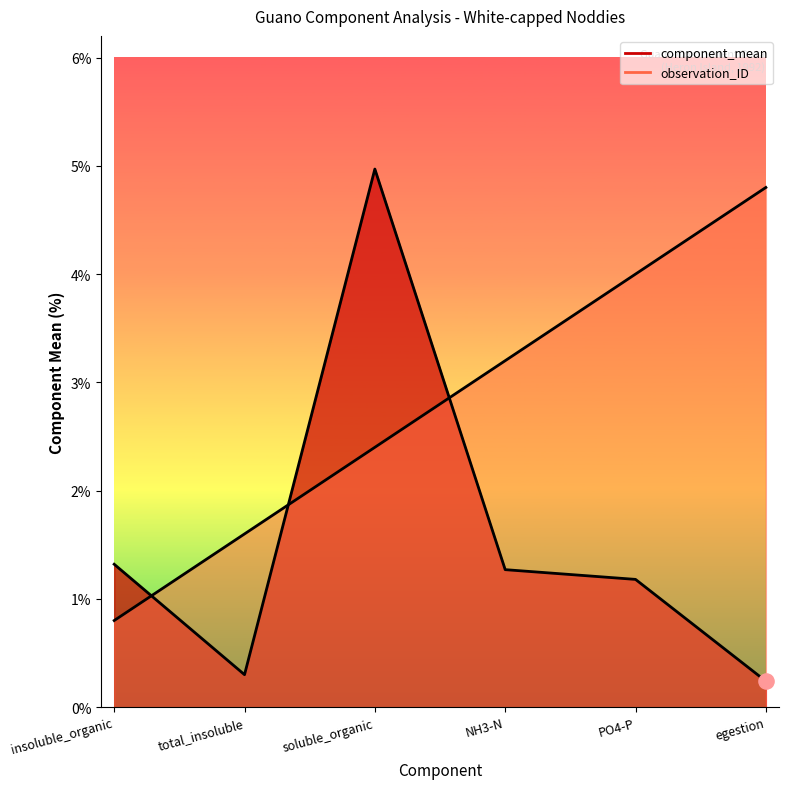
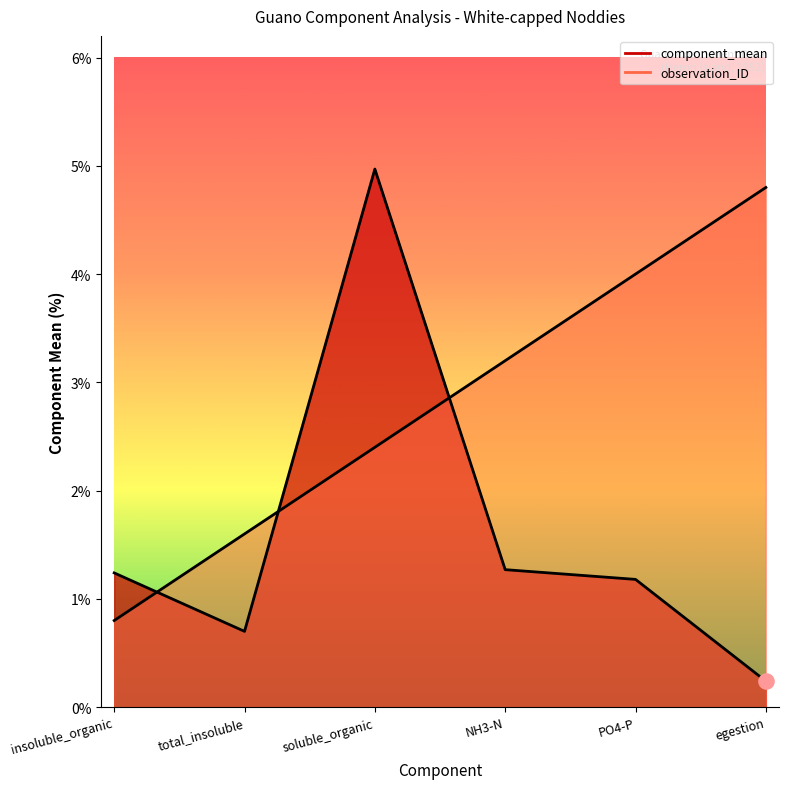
  {
    "component_mean": {
-     "insoluble_organic": "1.32%",
-     "total_insoluble": "0.3%",
+     "insoluble_organic": "1.24%",
+     "total_insoluble": "0.7%",
      "soluble_organic": "4.97%",
      "NH3-N": "1.27%",
      "PO4-P": "1.18%"
    }
  }
